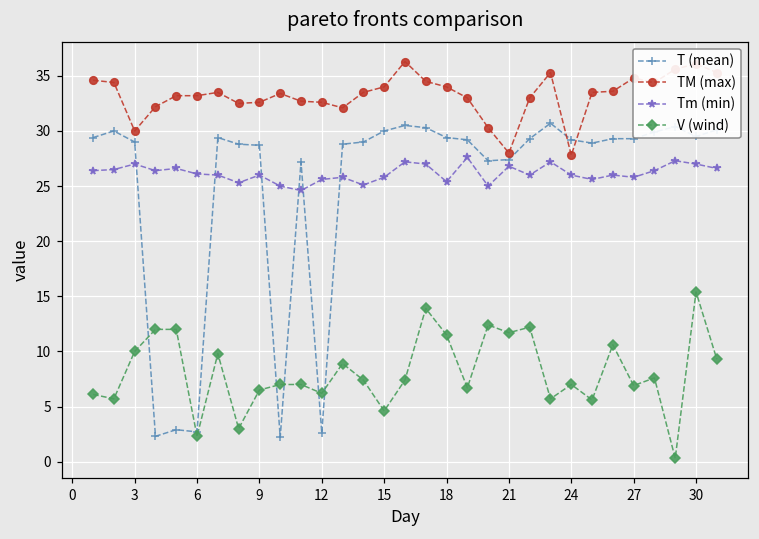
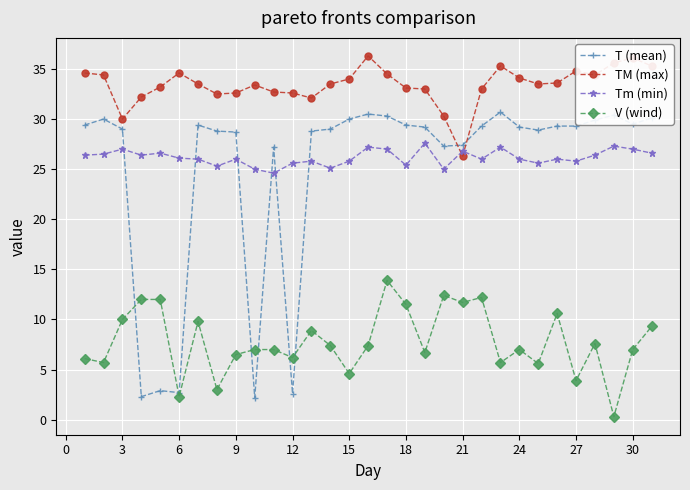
  {
    "TM (max)": {
      "3": 30.0,
-     "6": 33.2,
+     "6": 34.6,
      "9": 32.6,
      "12": 32.6,
      "15": 34.0,
-     "18": 34.0,
-     "21": 28.0,
-     "24": 27.8
+     "18": 33.1,
+     "21": 26.3,
+     "24": 34.1
    },
    "V (wind)": {
      "3": 10.0,
      "6": 2.3,
      "9": 6.5,
      "12": 6.2,
      "15": 4.6,
      "18": 11.5,
      "21": 11.7,
      "24": 7.0,
-     "27": 6.9,
-     "30": 15.4
+     "27": 3.9,
+     "30": 7.0
    }
  }
